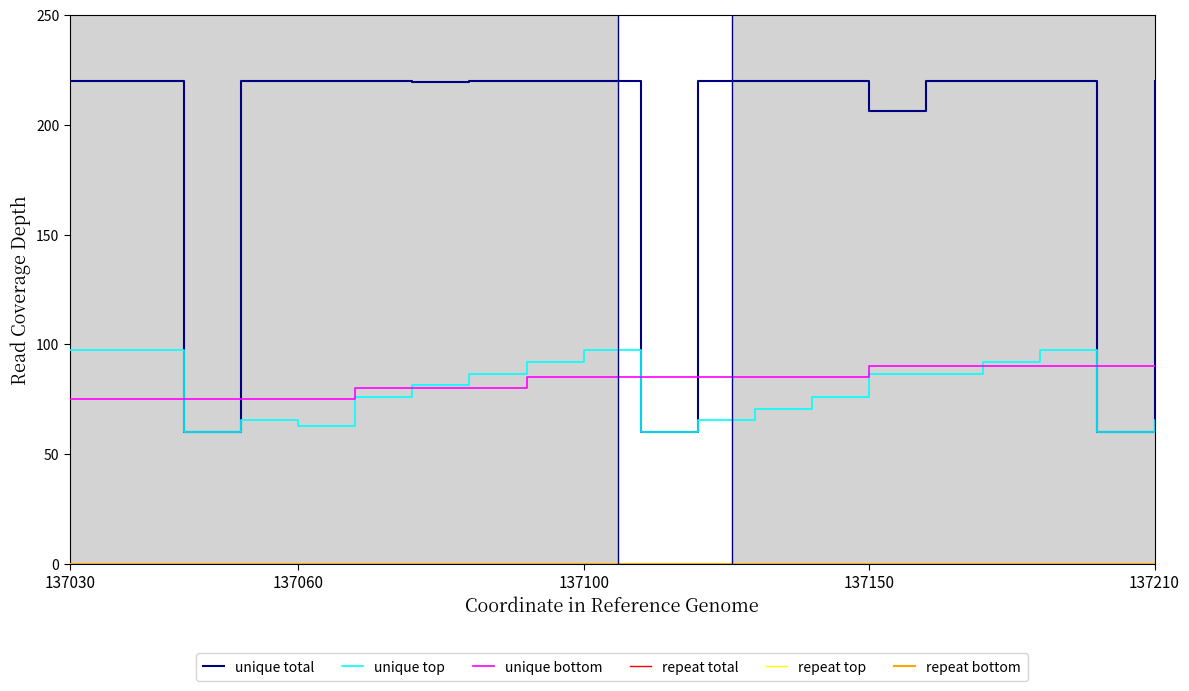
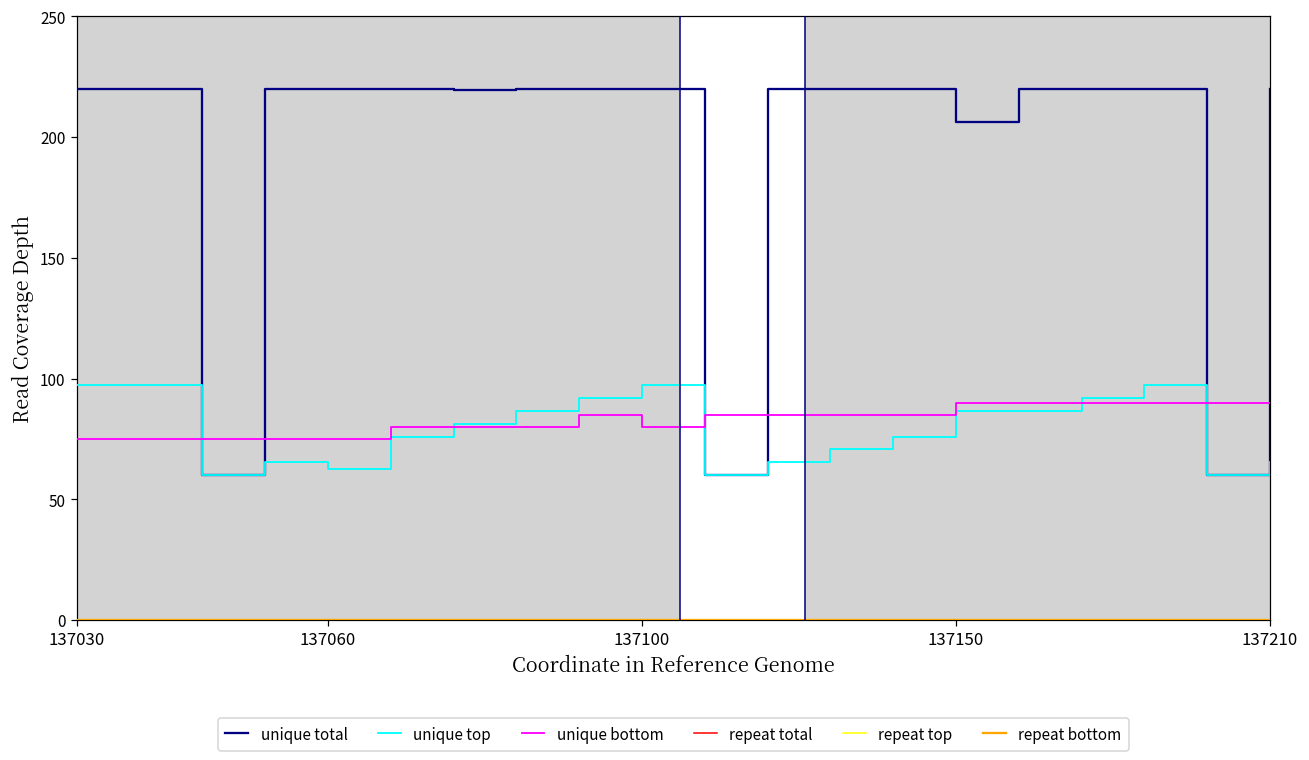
  {
    "unique total": {
      "137030": 220,
      "137060": 220,
      "137100": 220,
      "137150": 206,
      "137210": 220
    },
    "unique top": {
      "137030": 97,
      "137060": 63,
      "137100": 97,
      "137150": 87,
      "137210": 65
    },
    "unique bottom": {
      "137030": 75,
      "137060": 75,
-     "137100": 85,
+     "137100": 80,
      "137150": 90,
      "137210": 90
    },
    "repeat bottom": {
      "137030": 0,
      "137060": 0,
      "137100": 0,
      "137150": 0,
      "137210": 0
    }
  }
